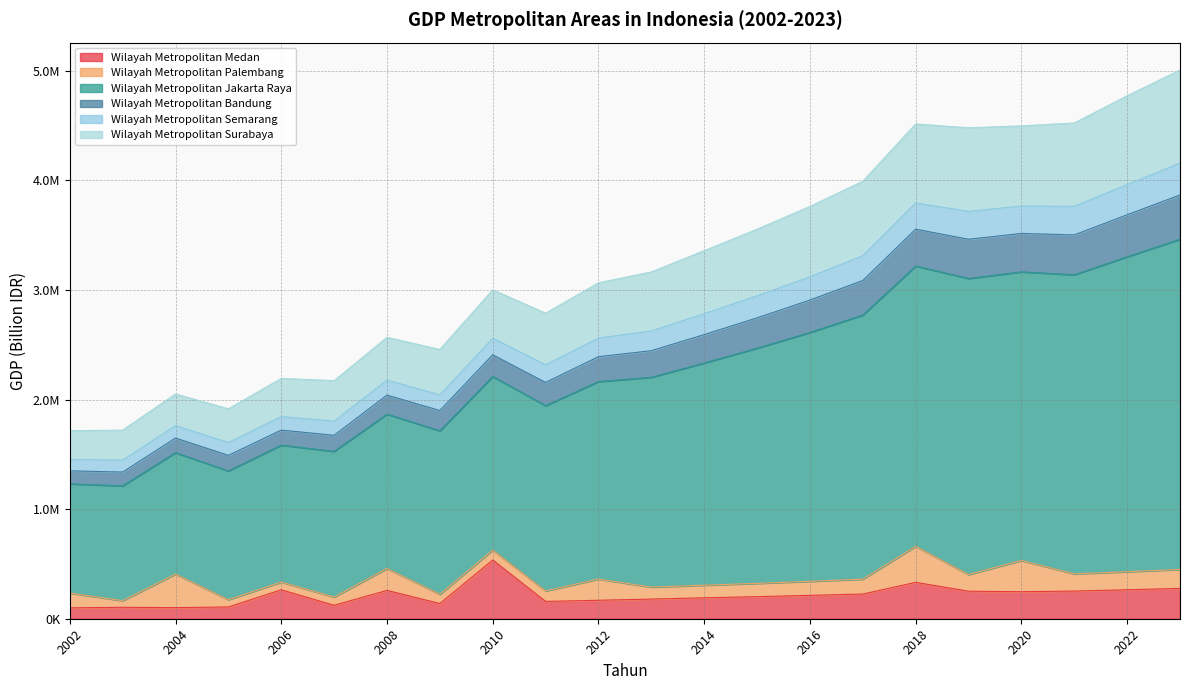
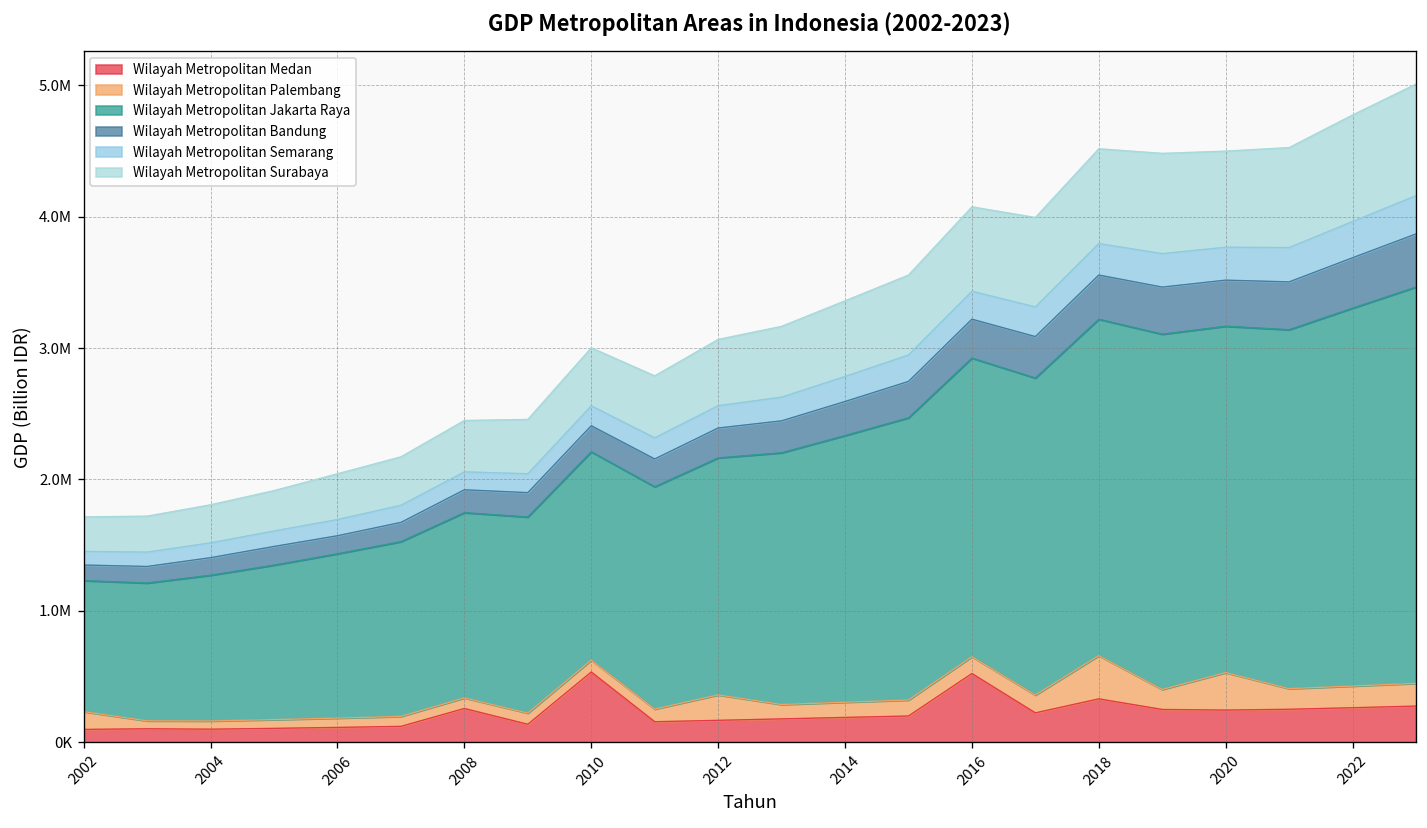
  {
    "Wilayah Metropolitan Medan": {
      "2002": 100000,
      "2004": 100000,
-     "2006": 260000,
+     "2006": 110000,
      "2008": 260000,
      "2010": 540000,
      "2012": 170000,
      "2014": 190000,
-     "2016": 210000,
+     "2016": 520000,
      "2018": 330000,
      "2020": 250000,
      "2022": 260000
    },
    "Wilayah Metropolitan Palembang": {
      "2002": 140000,
-     "2004": 310000,
+     "2004": 60000,
      "2006": 70000,
-     "2008": 200000,
+     "2008": 80000,
      "2010": 90000,
      "2012": 190000,
      "2014": 120000,
      "2016": 130000,
      "2018": 330000,
      "2020": 290000,
      "2022": 160000
    }
  }
